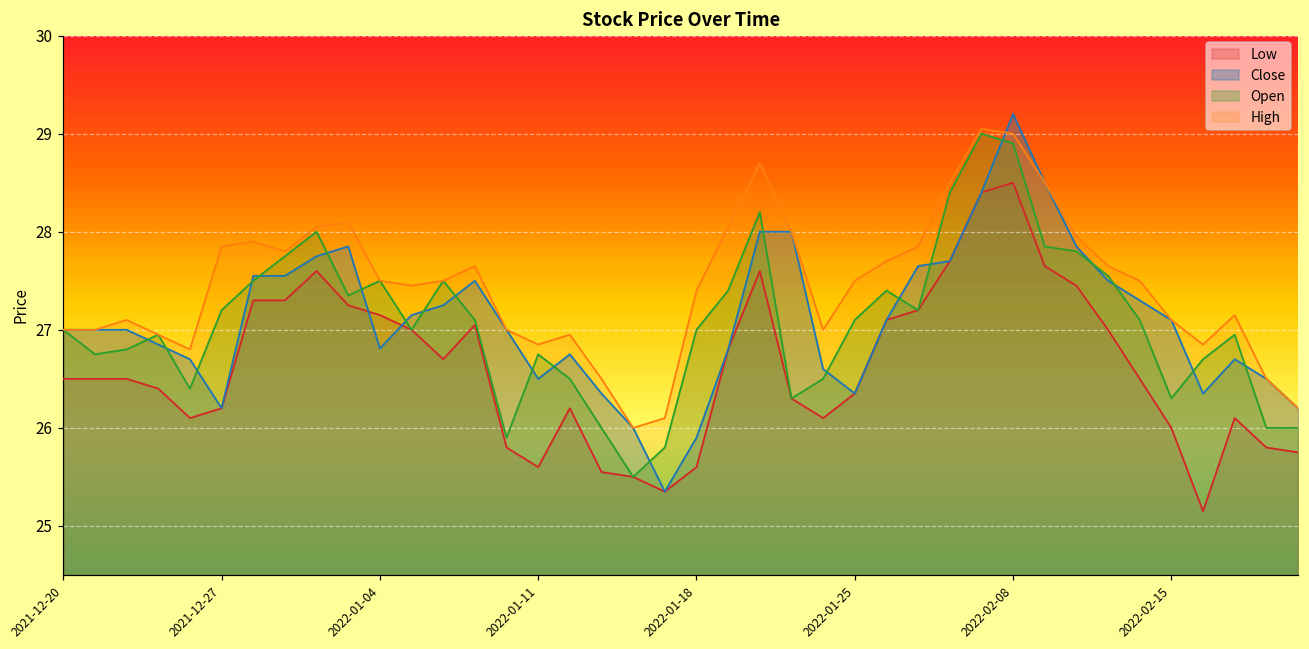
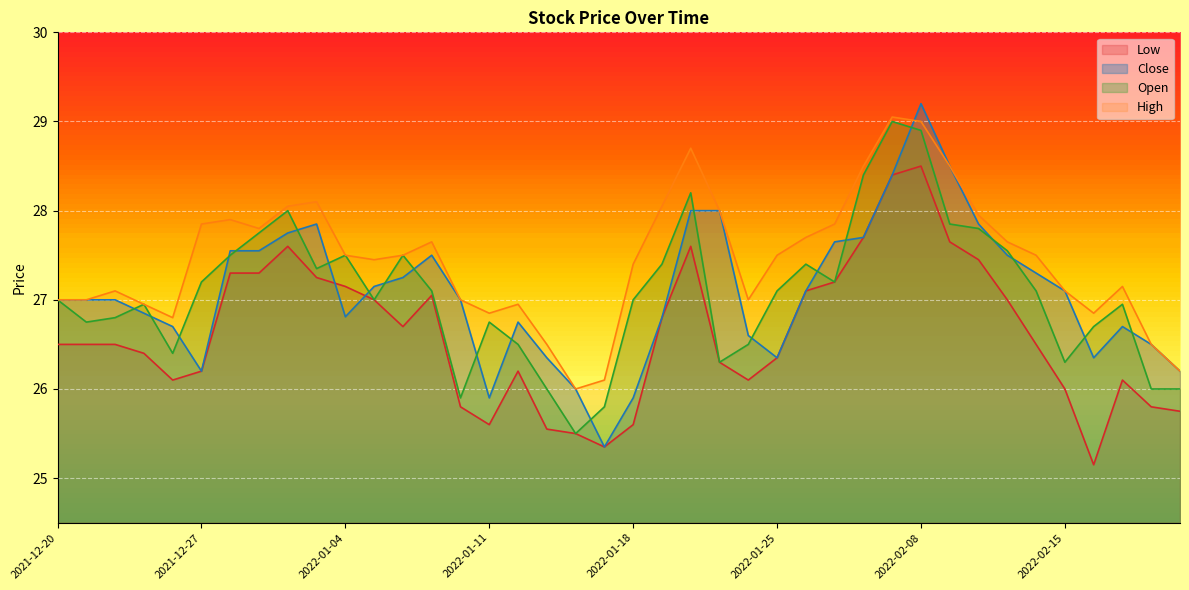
  {
    "Close": {
      "2022-01-04": 26.8,
-     "2022-01-11": 26.5,
+     "2022-01-11": 25.9,
      "2022-01-18": 25.9,
      "2022-02-08": 29.2
    }
  }
